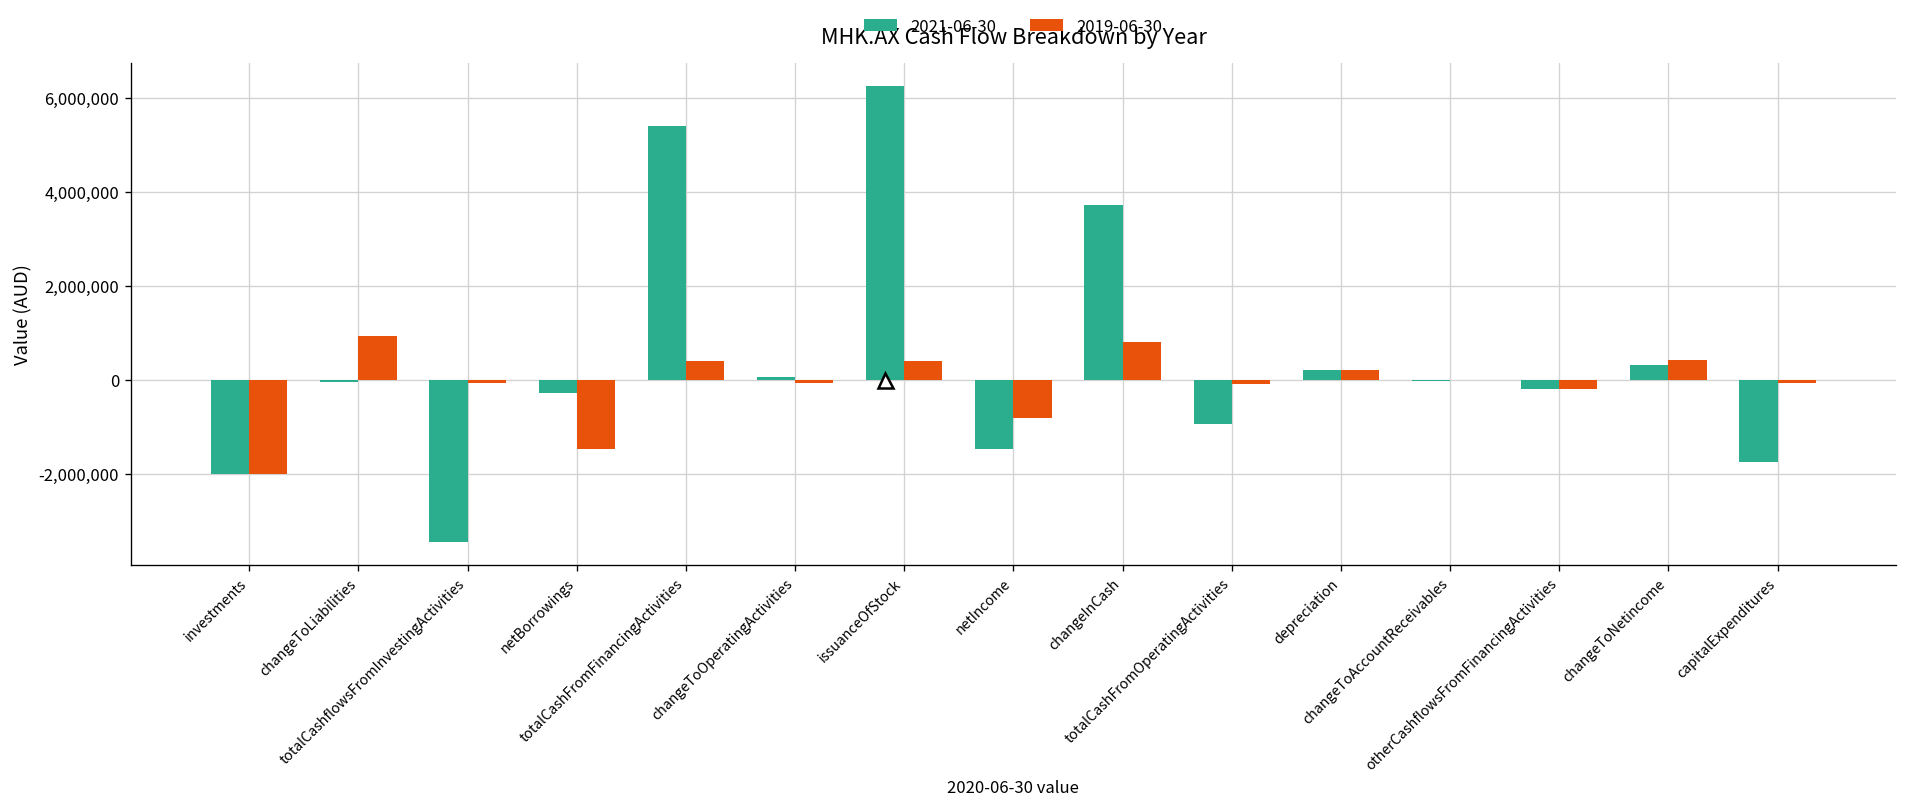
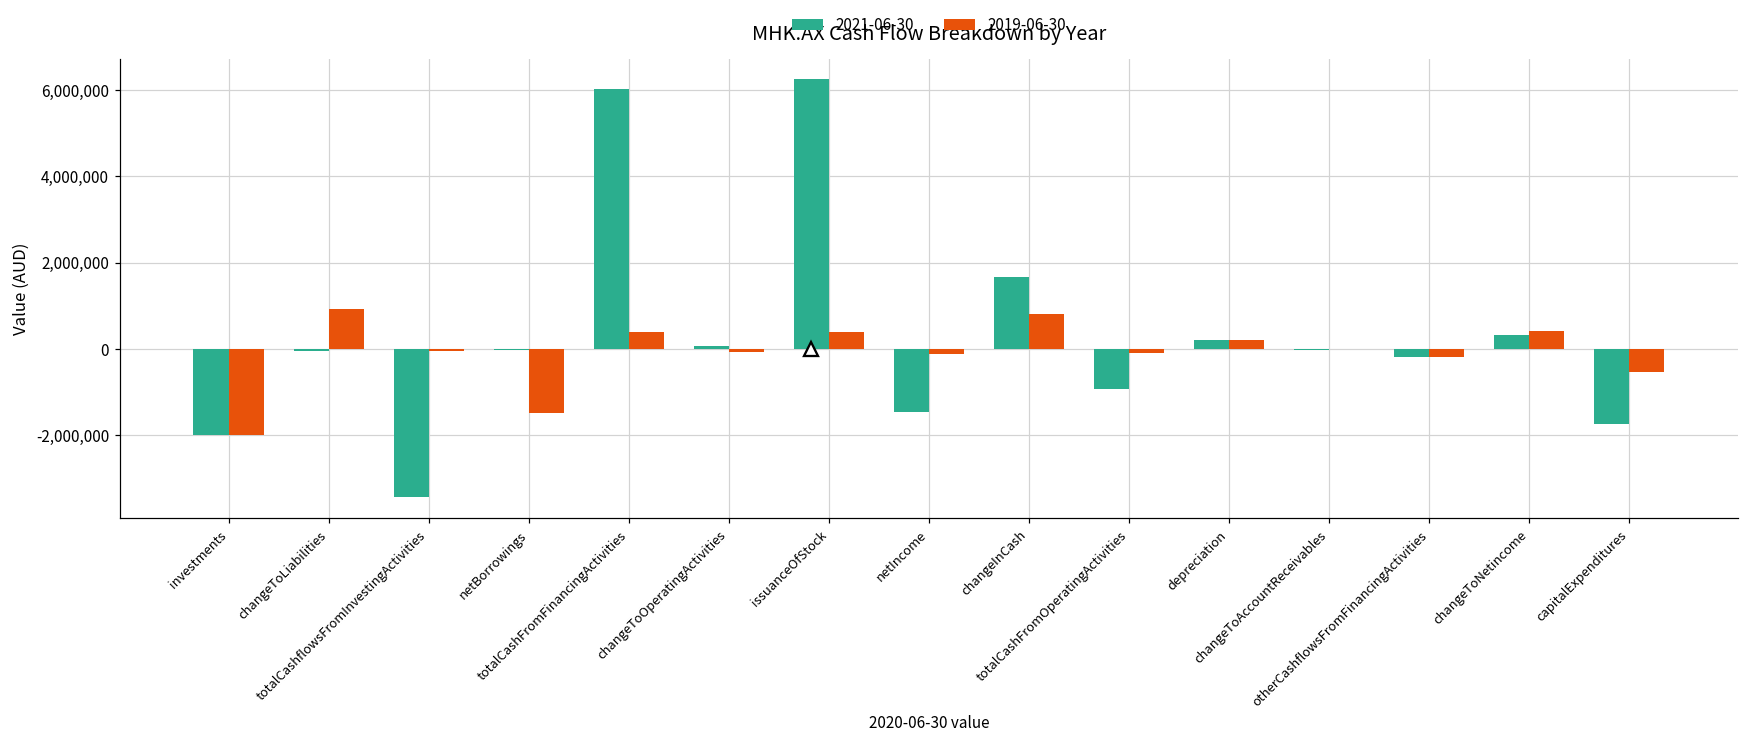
  {
    "2021-06-30": {
      "investments": "-2,000,000",
      "totalCashflowsFromInvestingActivities": "-3,400,000",
-     "netBorrowings": "-300,000",
-     "totalCashFromFinancingActivities": "5,400,000",
+     "netBorrowings": "0",
+     "totalCashFromFinancingActivities": "6,000,000",
      "changeToOperatingActivities": "100,000",
      "issuanceOfStock": "6,300,000",
      "netIncome": "-1,500,000",
-     "changeInCash": "3,700,000",
+     "changeInCash": "1,700,000",
      "totalCashFromOperatingActivities": "-900,000",
      "depreciation": "200,000",
      "otherCashflowsFromFinancingActivities": "-200,000",
      "changeToNetincome": "300,000",
      "capitalExpenditures": "-1,700,000"
    },
    "2019-06-30": {
      "investments": "-2,000,000",
      "changeToLiabilities": "900,000",
      "netBorrowings": "-1,500,000",
      "totalCashFromFinancingActivities": "400,000",
      "changeToOperatingActivities": "-100,000",
      "issuanceOfStock": "400,000",
-     "netIncome": "-800,000",
+     "netIncome": "-100,000",
      "changeInCash": "800,000",
      "totalCashFromOperatingActivities": "-100,000",
      "depreciation": "200,000",
      "otherCashflowsFromFinancingActivities": "-200,000",
      "changeToNetincome": "400,000",
-     "capitalExpenditures": "-100,000"
+     "capitalExpenditures": "-500,000"
    }
  }
